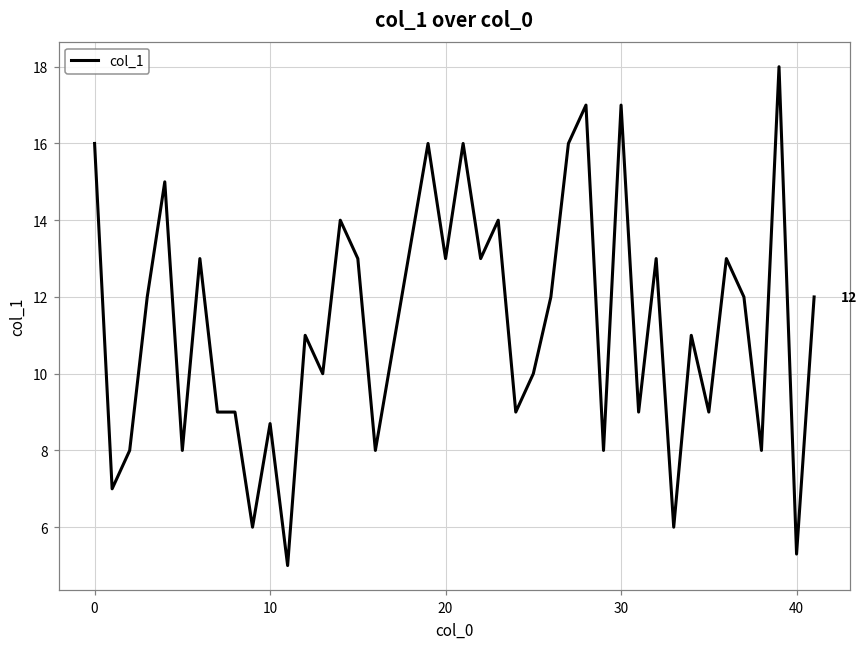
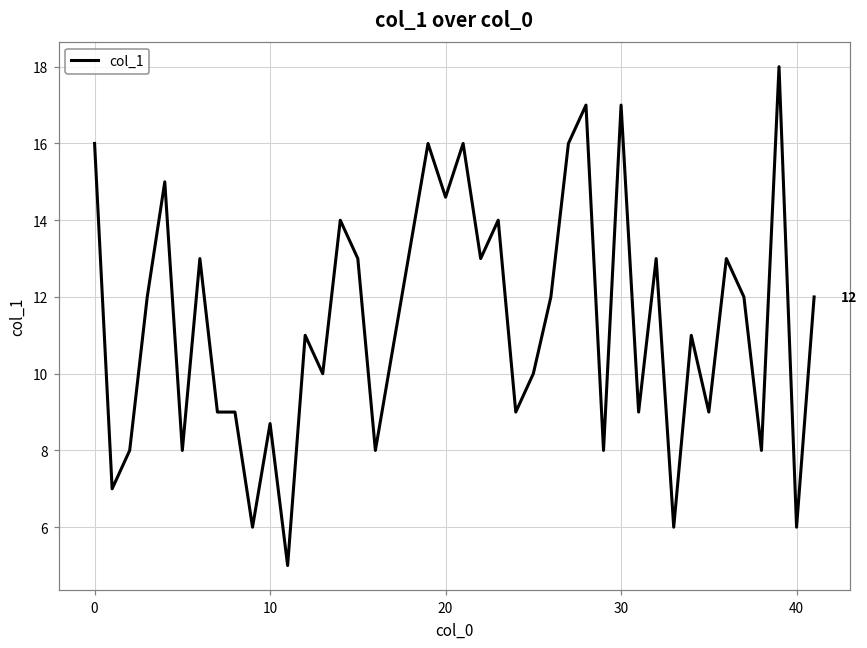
  {
    "0": 16.0,
    "10": 8.7,
-   "20": 13.0,
+   "20": 14.6,
    "30": 17.0,
-   "40": 5.3
+   "40": 6.0
  }
